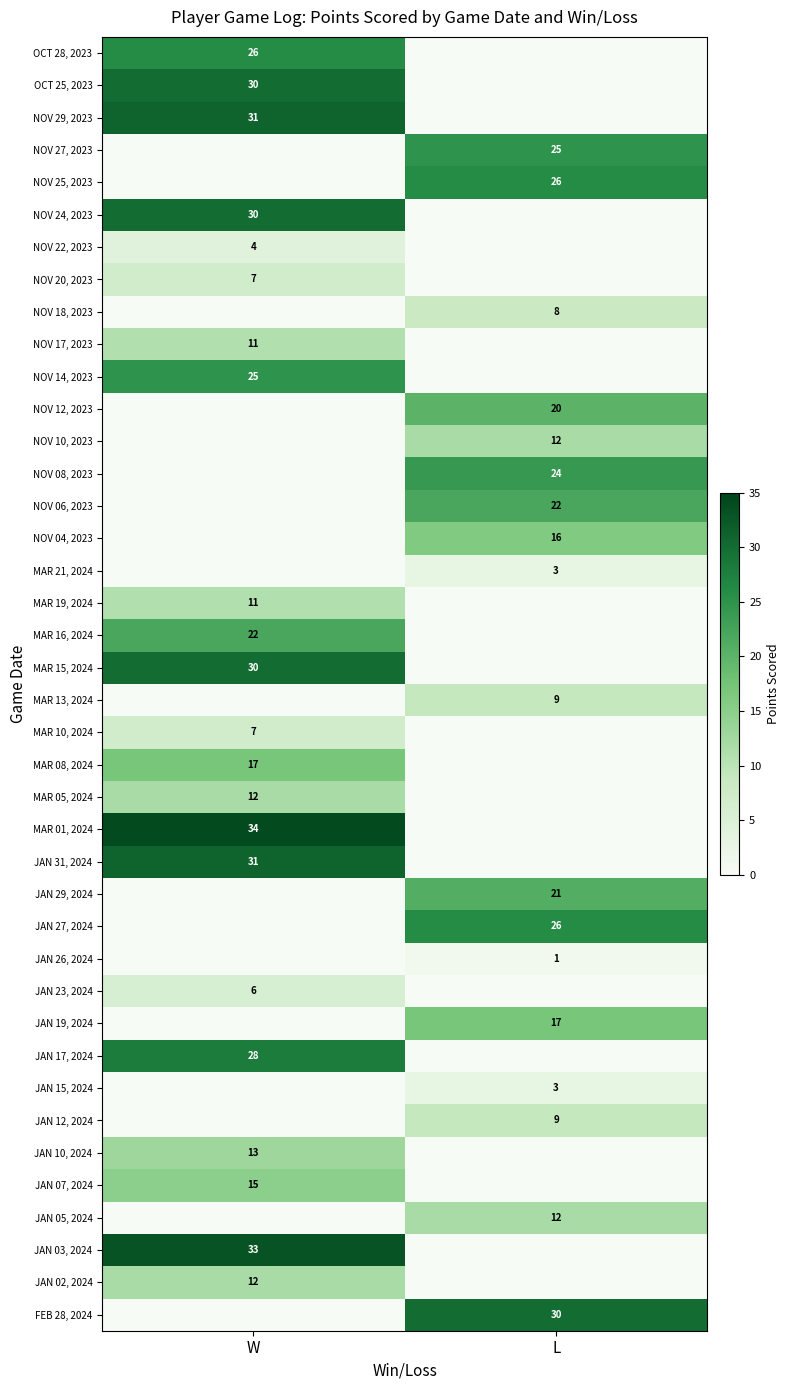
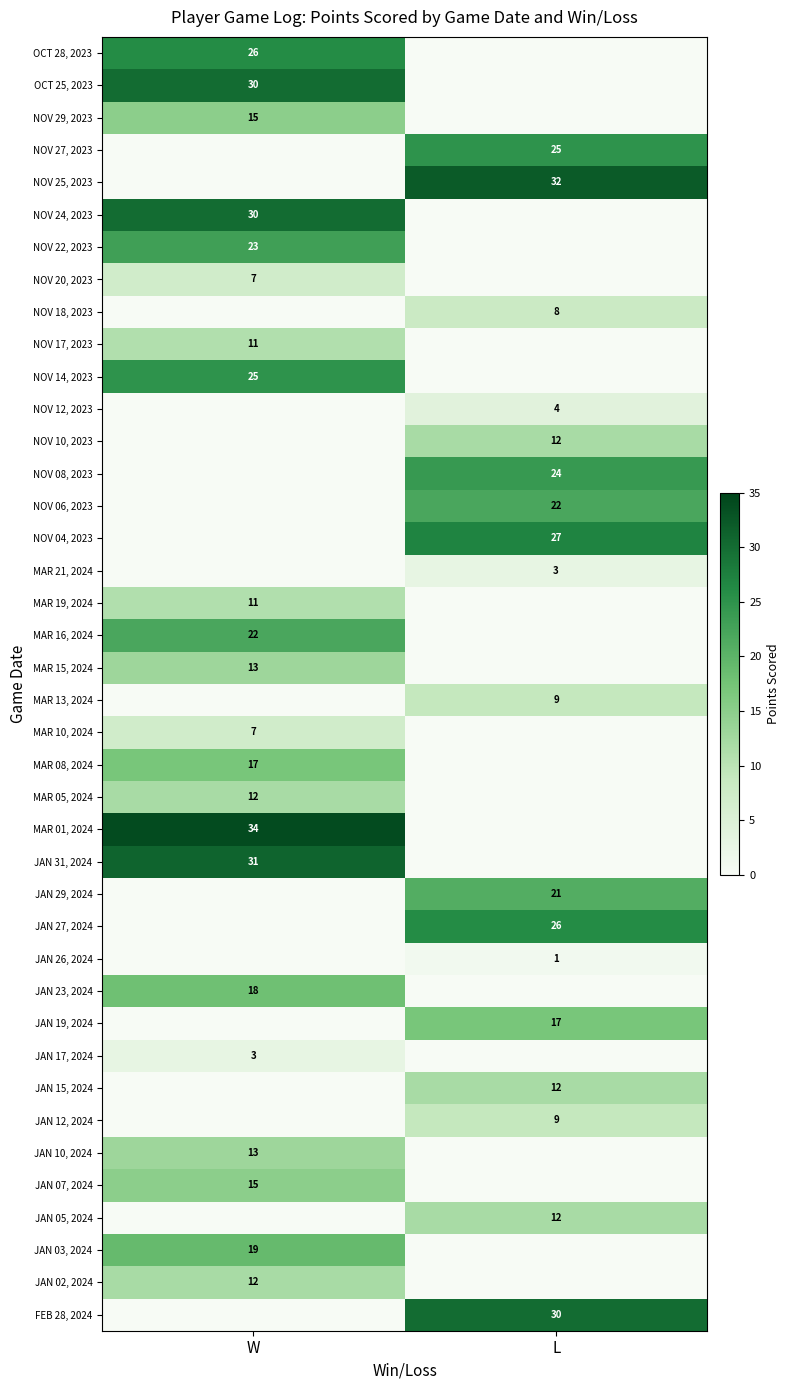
  {
    "OCT 28, 2023": {
      "W": 26
    },
    "OCT 25, 2023": {
      "W": 30
    },
    "NOV 29, 2023": {
-     "W": 31
+     "W": 15
    },
    "NOV 27, 2023": {
      "L": 25
    },
    "NOV 25, 2023": {
-     "L": 26
+     "L": 32
    },
    "NOV 24, 2023": {
      "W": 30
    },
    "NOV 22, 2023": {
-     "W": 4
+     "W": 23
    },
    "NOV 20, 2023": {
      "W": 7
    },
    "NOV 18, 2023": {
      "L": 8
    },
    "NOV 17, 2023": {
      "W": 11
    },
    "NOV 14, 2023": {
      "W": 25
    },
    "NOV 12, 2023": {
-     "L": 20
+     "L": 4
    },
    "NOV 10, 2023": {
      "L": 12
    },
    "NOV 08, 2023": {
      "L": 24
    },
    "NOV 06, 2023": {
      "L": 22
    },
    "NOV 04, 2023": {
-     "L": 16
+     "L": 27
    },
    "MAR 21, 2024": {
      "L": 3
    },
    "MAR 19, 2024": {
      "W": 11
    },
    "MAR 16, 2024": {
      "W": 22
    },
    "MAR 15, 2024": {
-     "W": 30
+     "W": 13
    },
    "MAR 13, 2024": {
      "L": 9
    },
    "MAR 10, 2024": {
      "W": 7
    },
    "MAR 08, 2024": {
      "W": 17
    },
    "MAR 05, 2024": {
      "W": 12
    },
    "MAR 01, 2024": {
      "W": 34
    },
    "JAN 31, 2024": {
      "W": 31
    },
    "JAN 29, 2024": {
      "L": 21
    },
    "JAN 27, 2024": {
      "L": 26
    },
    "JAN 26, 2024": {
      "L": 1
    },
    "JAN 23, 2024": {
-     "W": 6
+     "W": 18
    },
    "JAN 19, 2024": {
      "L": 17
    },
    "JAN 17, 2024": {
-     "W": 28
+     "W": 3
    },
    "JAN 15, 2024": {
-     "L": 3
+     "L": 12
    },
    "JAN 12, 2024": {
      "L": 9
    },
    "JAN 10, 2024": {
      "W": 13
    },
    "JAN 07, 2024": {
      "W": 15
    },
    "JAN 05, 2024": {
      "L": 12
    },
    "JAN 03, 2024": {
-     "W": 33
+     "W": 19
    },
    "JAN 02, 2024": {
      "W": 12
    },
    "FEB 28, 2024": {
      "L": 30
    }
  }
